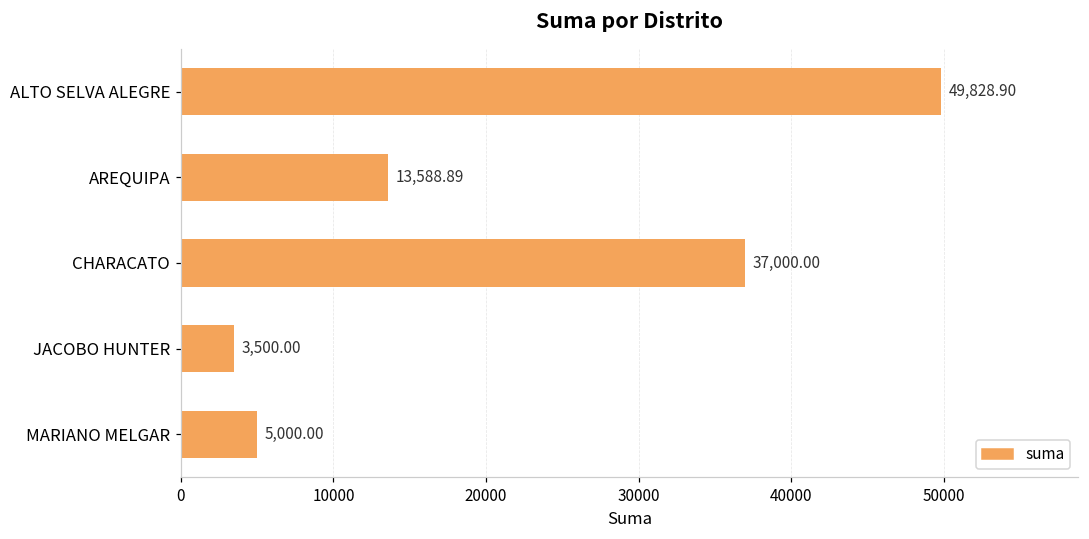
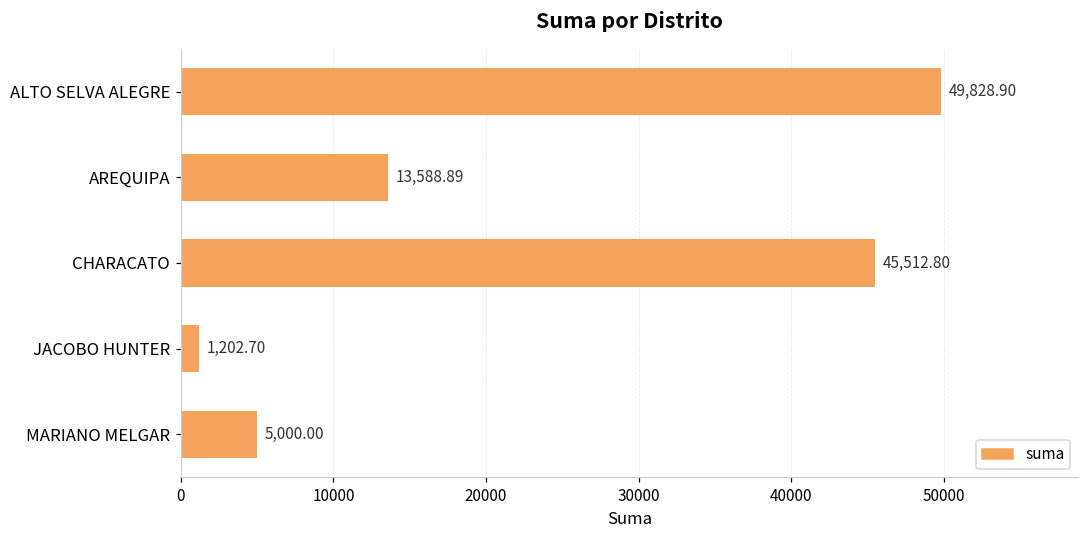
  {
    "ALTO SELVA ALEGRE": "49,828.90",
    "AREQUIPA": "13,588.89",
-   "CHARACATO": "37,000.00",
-   "JACOBO HUNTER": "3,500.00",
+   "CHARACATO": "45,512.80",
+   "JACOBO HUNTER": "1,202.70",
    "MARIANO MELGAR": "5,000.00"
  }
